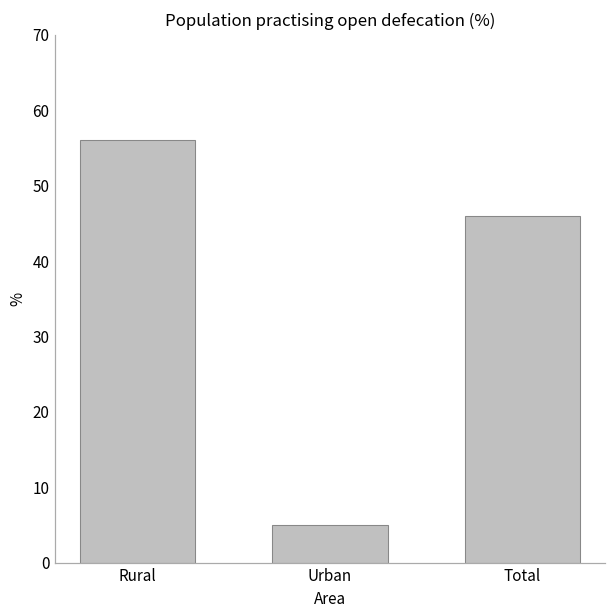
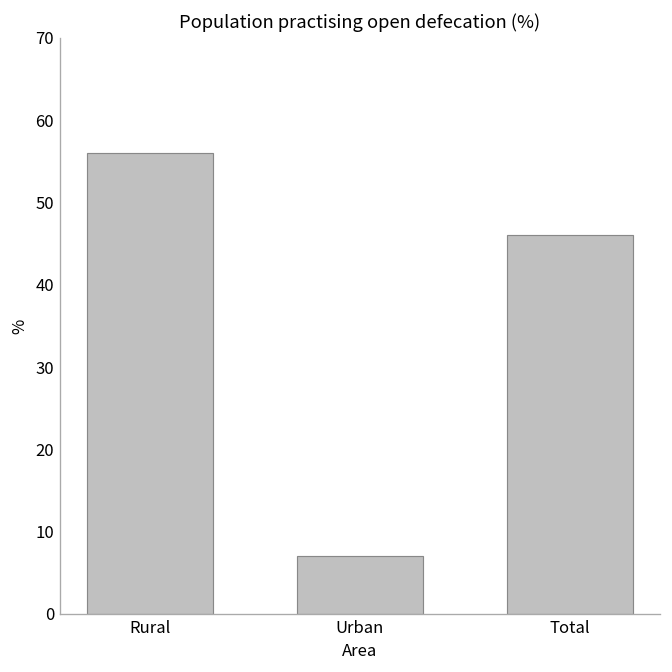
  {
    "Rural": 56,
-   "Urban": 5,
+   "Urban": 7,
    "Total": 46
  }
